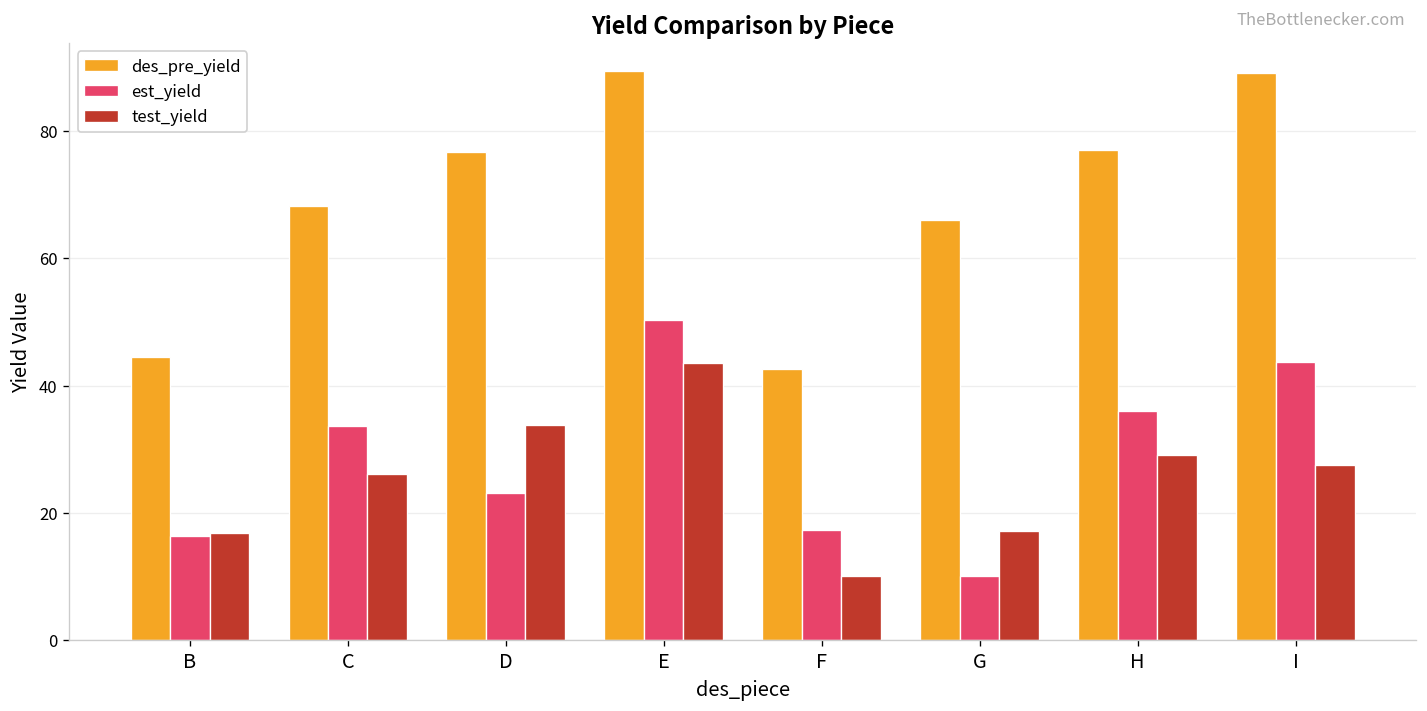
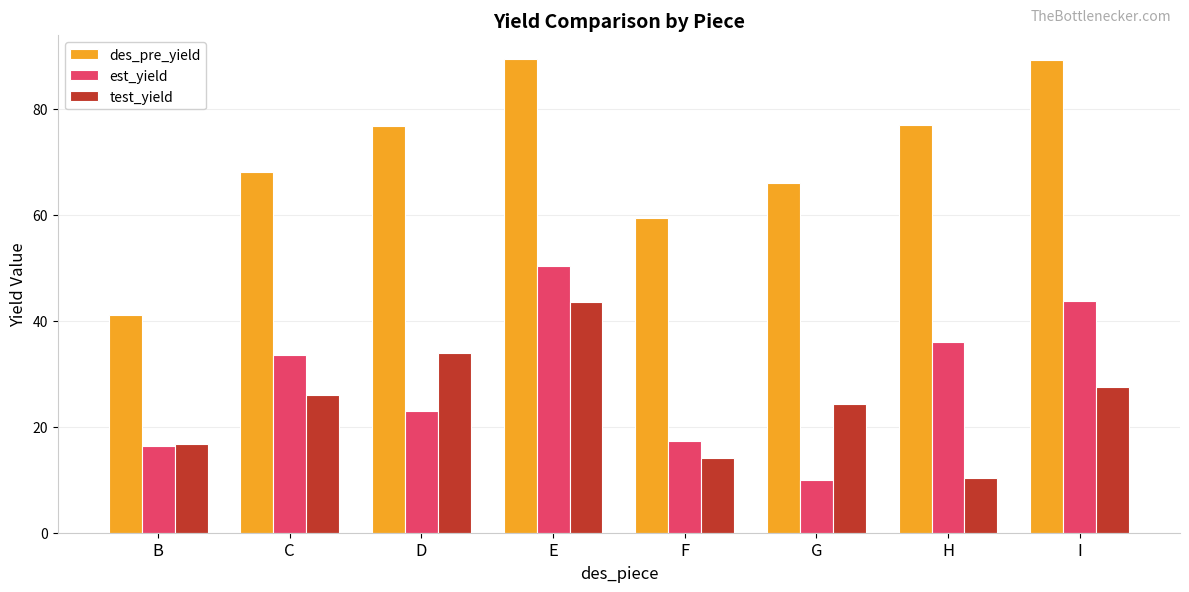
  {
    "des_pre_yield": {
-     "B": 44,
+     "B": 41,
      "C": 68,
      "D": 77,
      "E": 89,
-     "F": 43,
+     "F": 59,
      "G": 66,
      "H": 77,
      "I": 89
    },
    "est_yield": {
      "B": 16,
      "C": 34,
      "D": 23,
      "E": 50,
      "F": 17,
      "G": 10,
      "H": 36,
      "I": 44
    },
    "test_yield": {
      "B": 17,
      "C": 26,
      "D": 34,
      "E": 44,
-     "F": 10,
-     "G": 17,
-     "H": 29,
+     "F": 14,
+     "G": 24,
+     "H": 10,
      "I": 27
    }
  }
